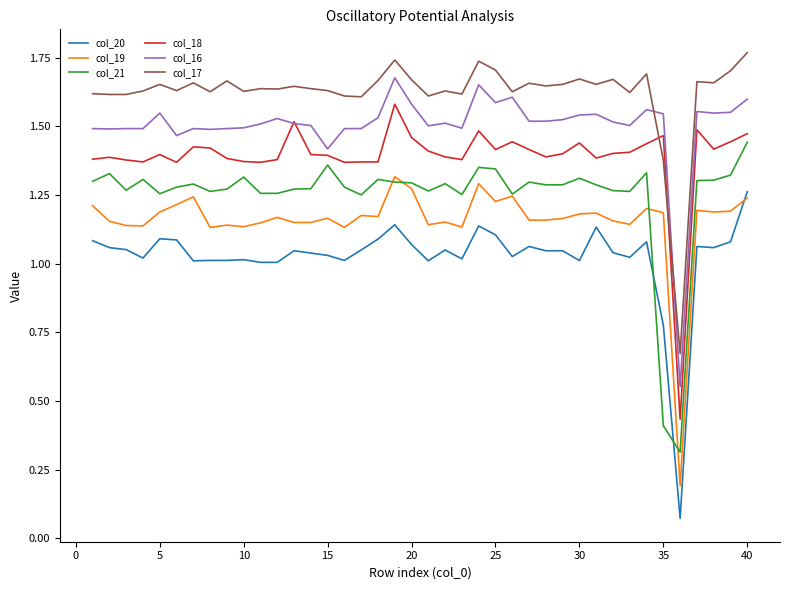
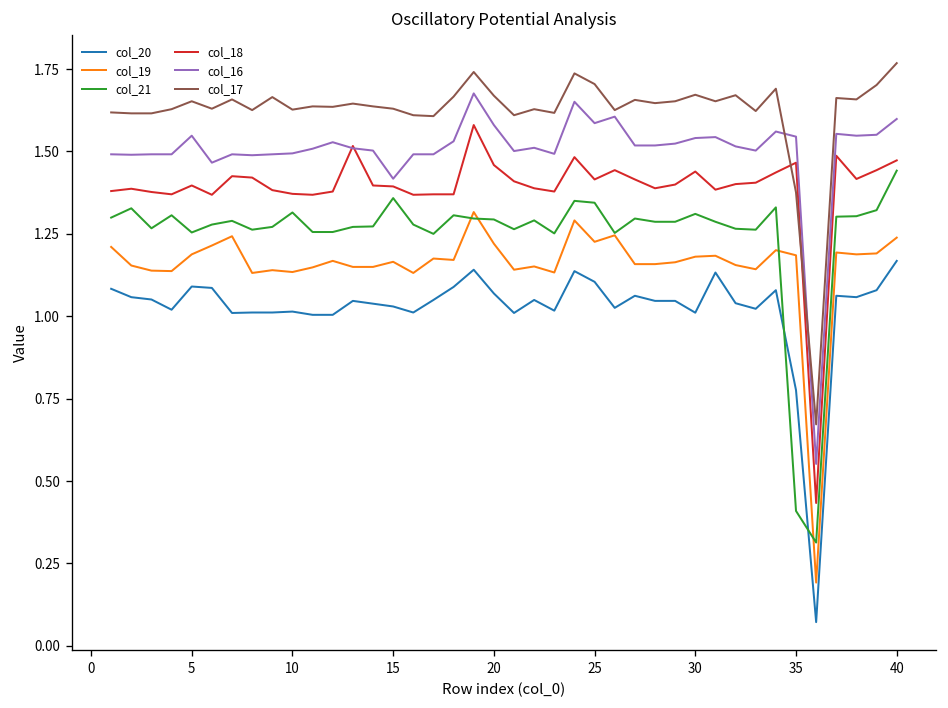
  {
    "col_20": {
      "5": 1.09,
      "10": 1.01,
      "15": 1.03,
      "20": 1.07,
      "25": 1.10,
      "30": 1.01,
      "35": 0.78,
-     "40": 1.26
+     "40": 1.17
    },
    "col_19": {
      "5": 1.19,
      "10": 1.13,
      "15": 1.17,
-     "20": 1.27,
+     "20": 1.22,
      "25": 1.23,
      "30": 1.18,
      "35": 1.18,
      "40": 1.24
    },
    "col_21": {
      "5": 1.25,
      "10": 1.31,
      "15": 1.36,
      "20": 1.29,
      "25": 1.34,
      "30": 1.31,
      "35": 0.41,
      "40": 1.44
    },
    "col_18": {
      "5": 1.40,
      "10": 1.37,
      "15": 1.39,
      "20": 1.46,
      "25": 1.42,
      "30": 1.44,
      "35": 1.47,
      "40": 1.47
    },
    "col_16": {
      "5": 1.55,
      "10": 1.49,
      "15": 1.42,
      "20": 1.58,
      "25": 1.59,
      "30": 1.54,
      "35": 1.54,
      "40": 1.60
    },
    "col_17": {
      "5": 1.65,
      "10": 1.63,
      "15": 1.63,
      "20": 1.67,
      "25": 1.70,
      "30": 1.67,
      "35": 1.38,
      "40": 1.77
    }
  }
